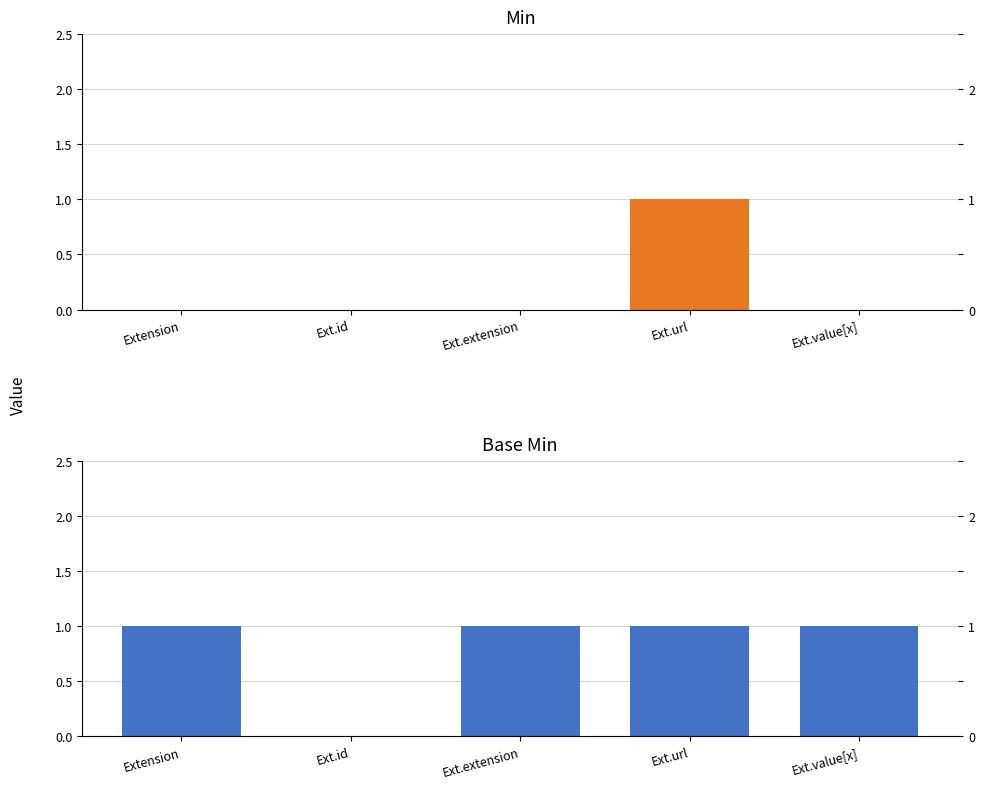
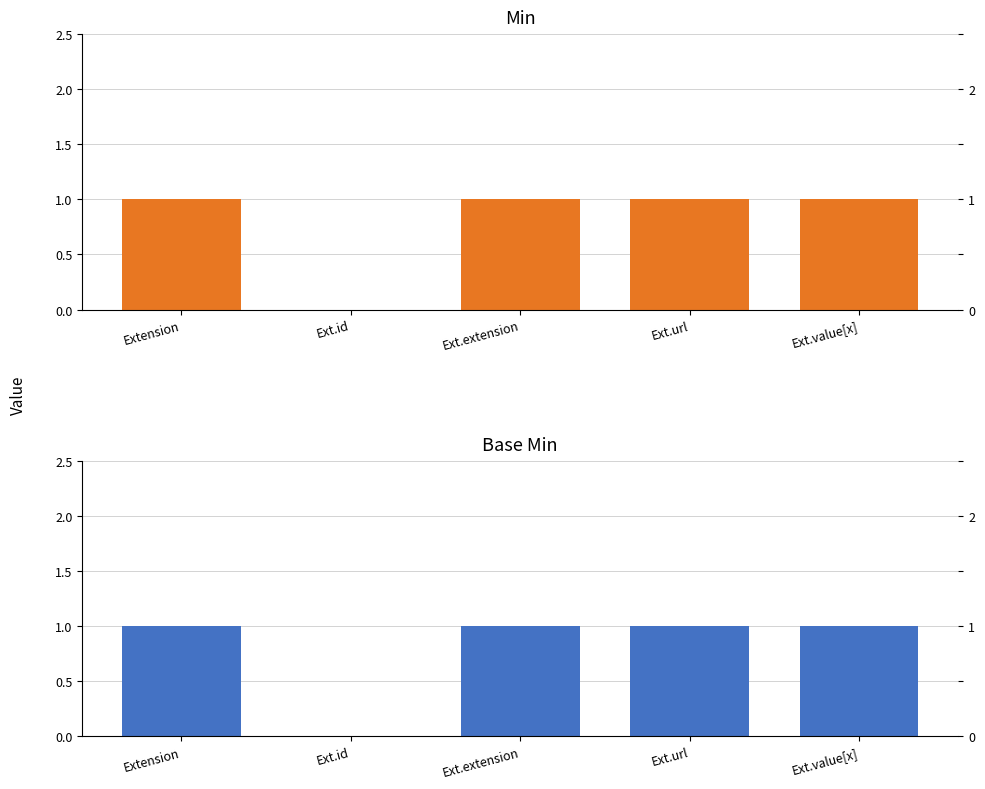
  {
    "Min": {
-     "Extension": 0,
+     "Extension": 1,
      "Ext.id": 0,
-     "Ext.extension": 0,
+     "Ext.extension": 1,
      "Ext.url": 1,
-     "Ext.value[x]": 0
+     "Ext.value[x]": 1
    },
    "Base Min": {
      "Extension": 1.00,
      "Ext.id": 0.00,
      "Ext.extension": 1.00,
      "Ext.url": 1.00,
      "Ext.value[x]": 1.00
    }
  }
